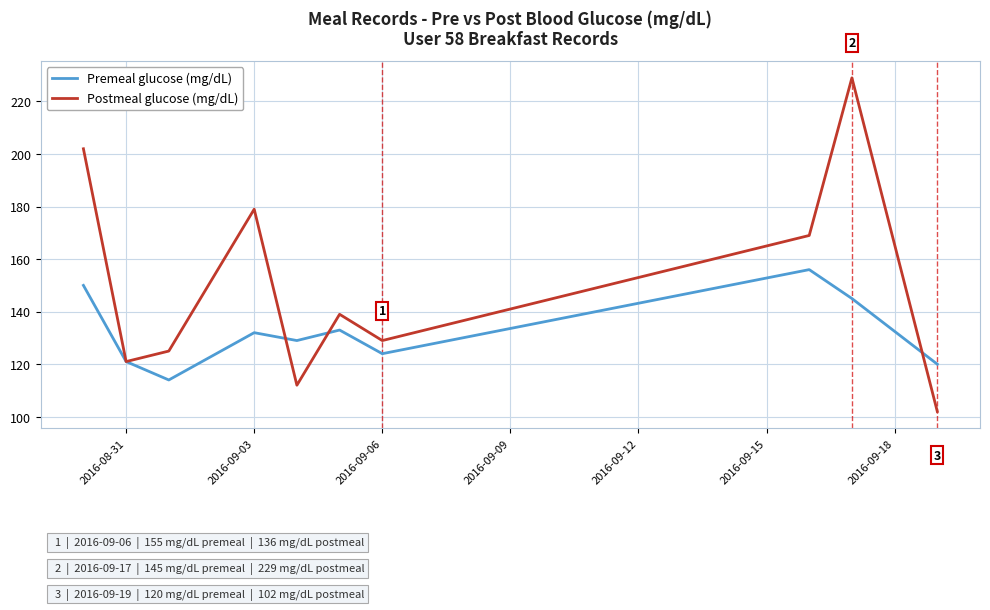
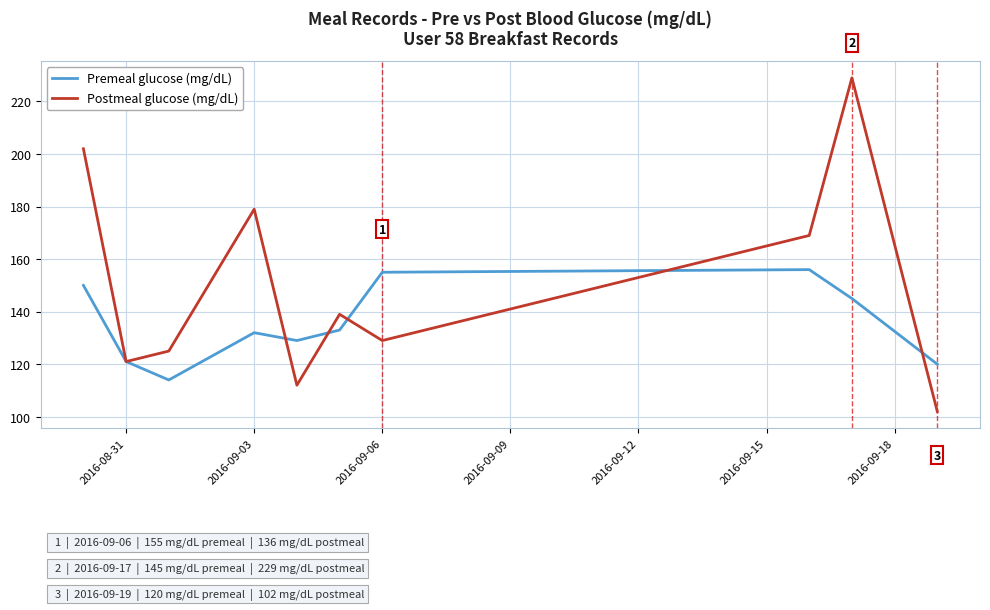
  {
    "Premeal glucose (mg/dL)": {
      "2016-09-03": 132,
-     "2016-09-06": 124
+     "2016-09-06": 155
    },
    "Postmeal glucose (mg/dL)": {
      "2016-09-03": 179,
      "2016-09-06": 129
    }
  }
